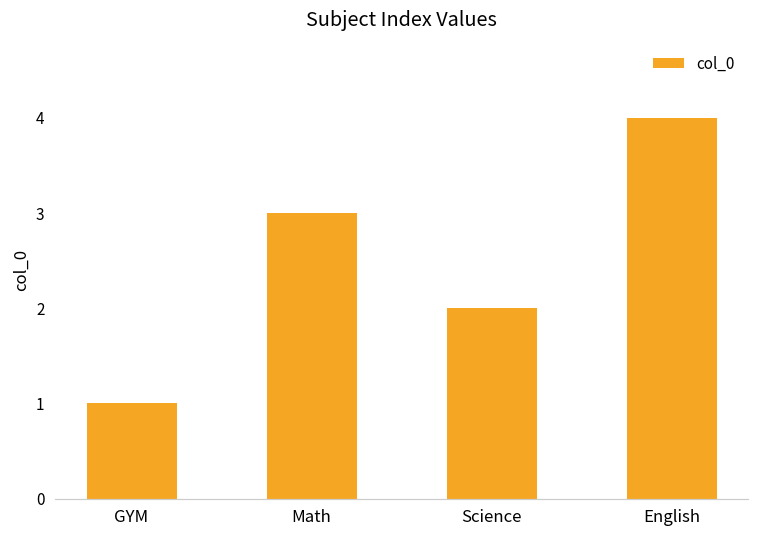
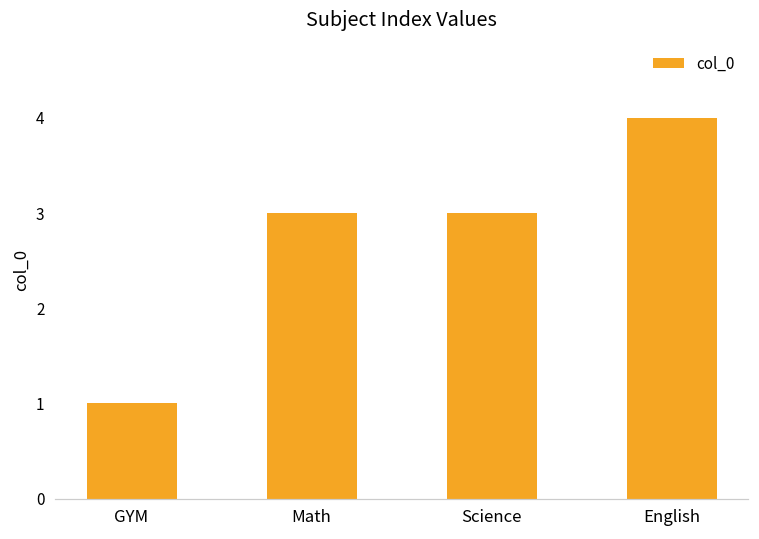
  {
    "GYM": 1,
    "Math": 3,
-   "Science": 2,
+   "Science": 3,
    "English": 4
  }
